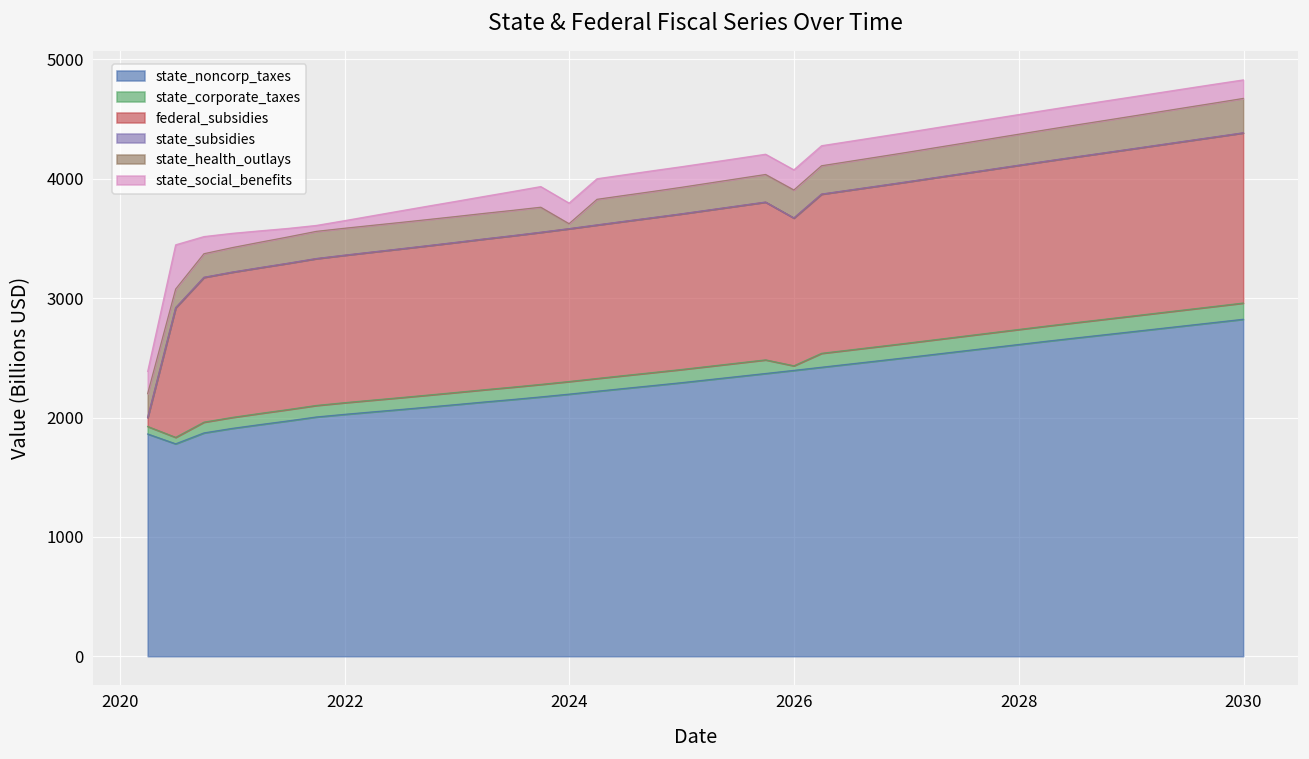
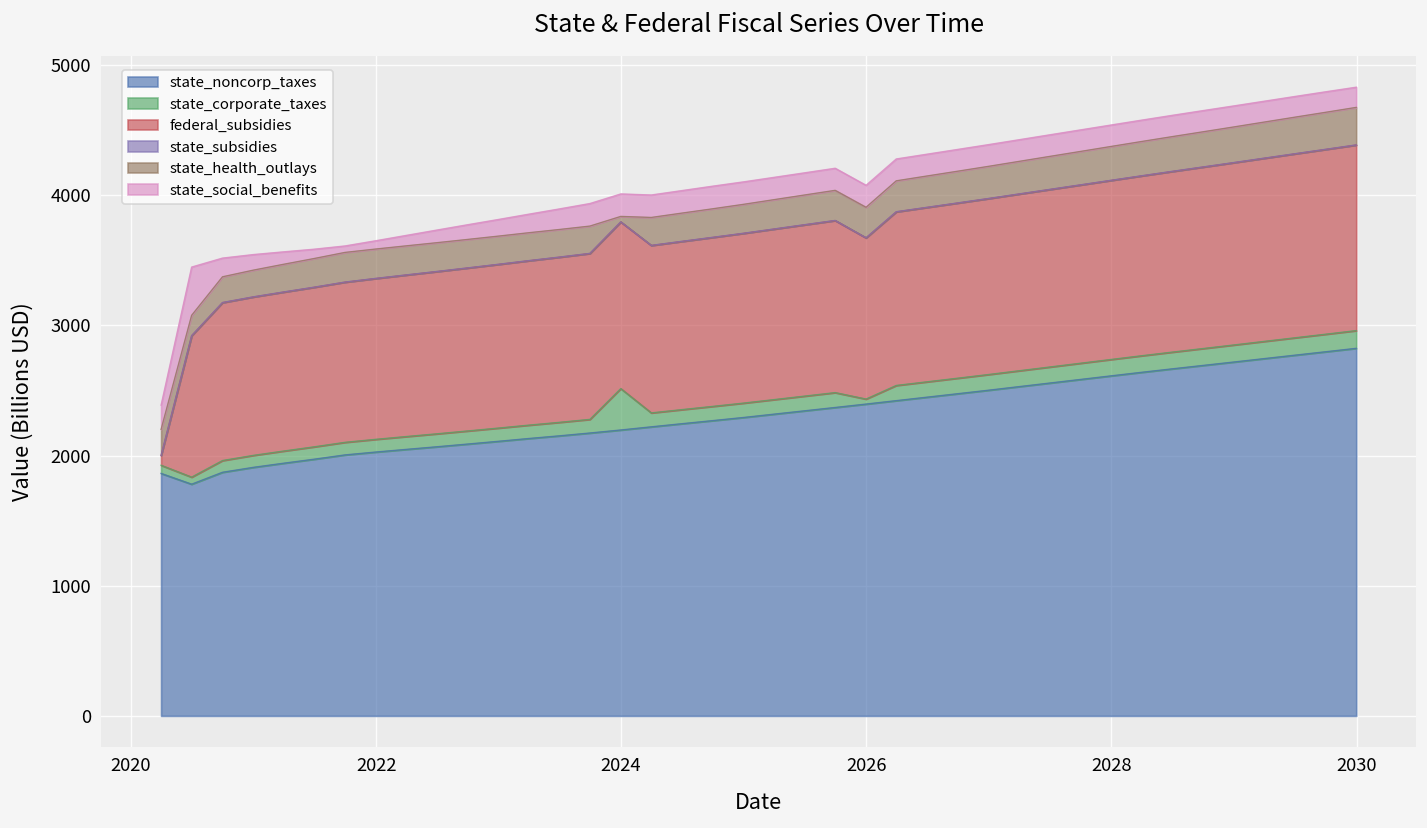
  {
    "state_corporate_taxes": {
      "2022": 100,
-     "2024": 110,
+     "2024": 320,
      "2026": 40,
      "2028": 130,
      "2030": 140
    },
    "state_health_outlays": {
      "2022": 230,
      "2024": 40,
      "2026": 230,
      "2028": 260,
      "2030": 290
    },
    "state_social_benefits": {
      "2022": 60,
      "2024": 170,
      "2026": 170,
      "2028": 160,
      "2030": 160
    }
  }
